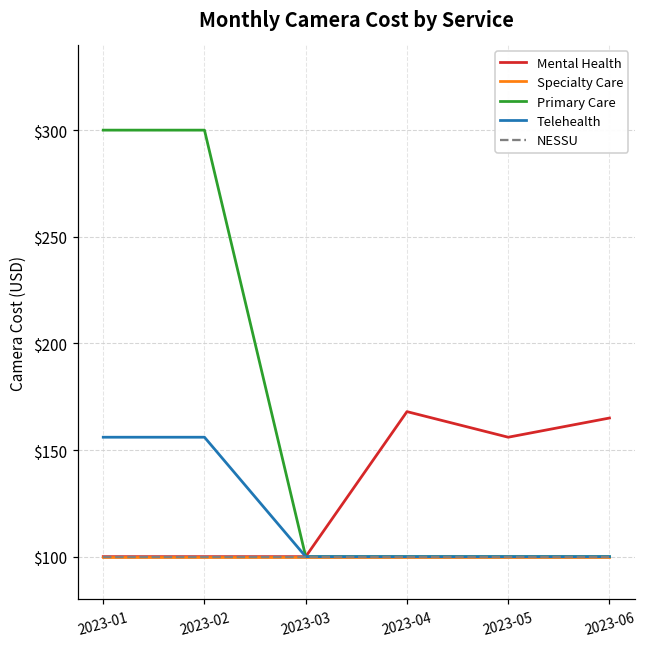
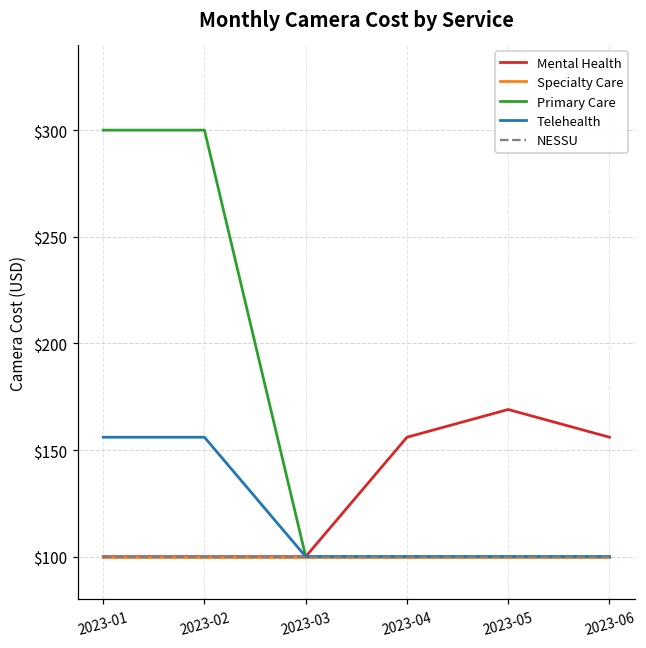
  {
    "Mental Health": {
-     "2023-04": "$168",
-     "2023-05": "$156",
-     "2023-06": "$165"
+     "2023-04": "$156",
+     "2023-05": "$169",
+     "2023-06": "$156"
    },
    "Primary Care": {
      "2023-01": "$300",
      "2023-02": "$300"
    },
    "Telehealth": {
      "2023-01": "$156",
      "2023-02": "$156"
    }
  }
